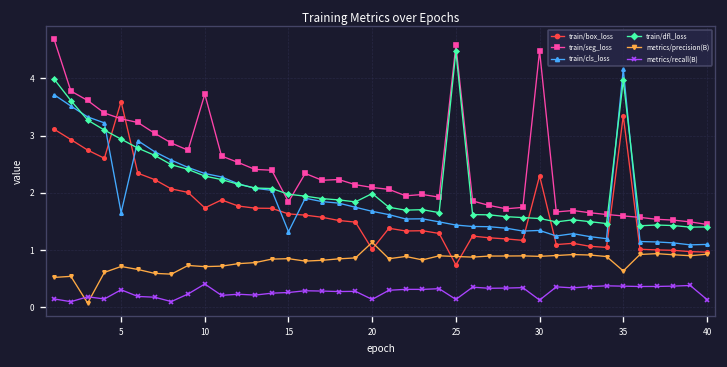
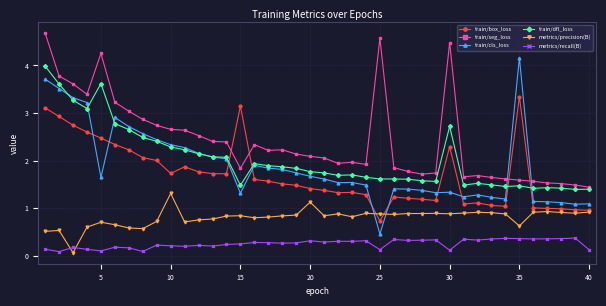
  {
    "train/box_loss": {
-     "5": 3.6,
+     "5": 2.5,
      "10": 1.7,
-     "15": 1.6,
-     "20": 1.0,
+     "15": 3.2,
+     "20": 1.4,
      "25": 0.7,
      "30": 2.3,
      "35": 3.3
    },
    "train/seg_loss": {
-     "5": 3.3,
-     "10": 3.7,
+     "5": 4.3,
+     "10": 2.7,
      "15": 1.8,
      "20": 2.1,
      "25": 4.6,
      "30": 4.5,
      "35": 1.6
    },
    "train/cls_loss": {
      "5": 1.7,
      "15": 1.3,
      "20": 1.7,
-     "25": 1.4,
+     "25": 0.5,
      "30": 1.3,
      "35": 4.2,
      "40": 1.1
    },
    "train/dfl_loss": {
-     "5": 2.9,
-     "15": 2.0,
-     "20": 2.0,
-     "25": 4.5,
-     "30": 1.5,
-     "35": 4.0
+     "5": 3.6,
+     "15": 1.5,
+     "20": 1.8,
+     "25": 1.6,
+     "30": 2.7,
+     "35": 1.5
    },
    "metrics/precision(B)": {
      "5": 0.7,
-     "10": 0.7,
+     "10": 1.3,
      "15": 0.8,
      "20": 1.1,
      "25": 0.9,
      "30": 0.9,
      "35": 0.6
    },
    "metrics/recall(B)": {
-     "5": 0.3,
-     "10": 0.4,
+     "5": 0.1,
+     "10": 0.2,
      "15": 0.3,
-     "20": 0.1,
+     "20": 0.3,
      "25": 0.1,
      "30": 0.1,
      "35": 0.4,
      "40": 0.1
    }
  }
